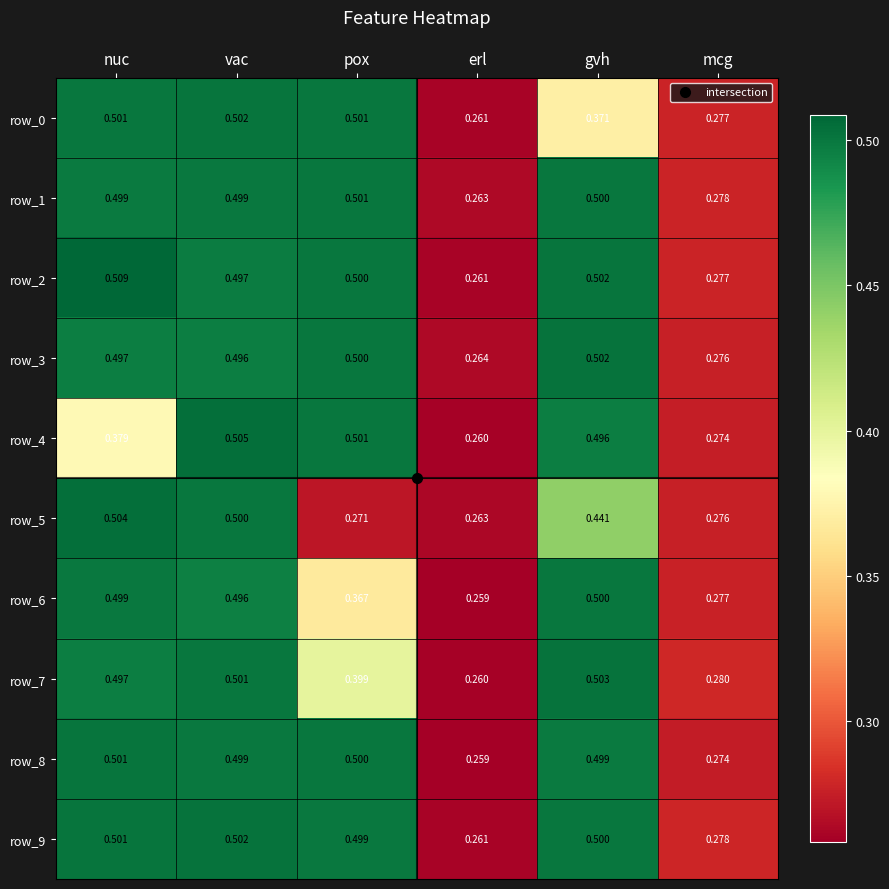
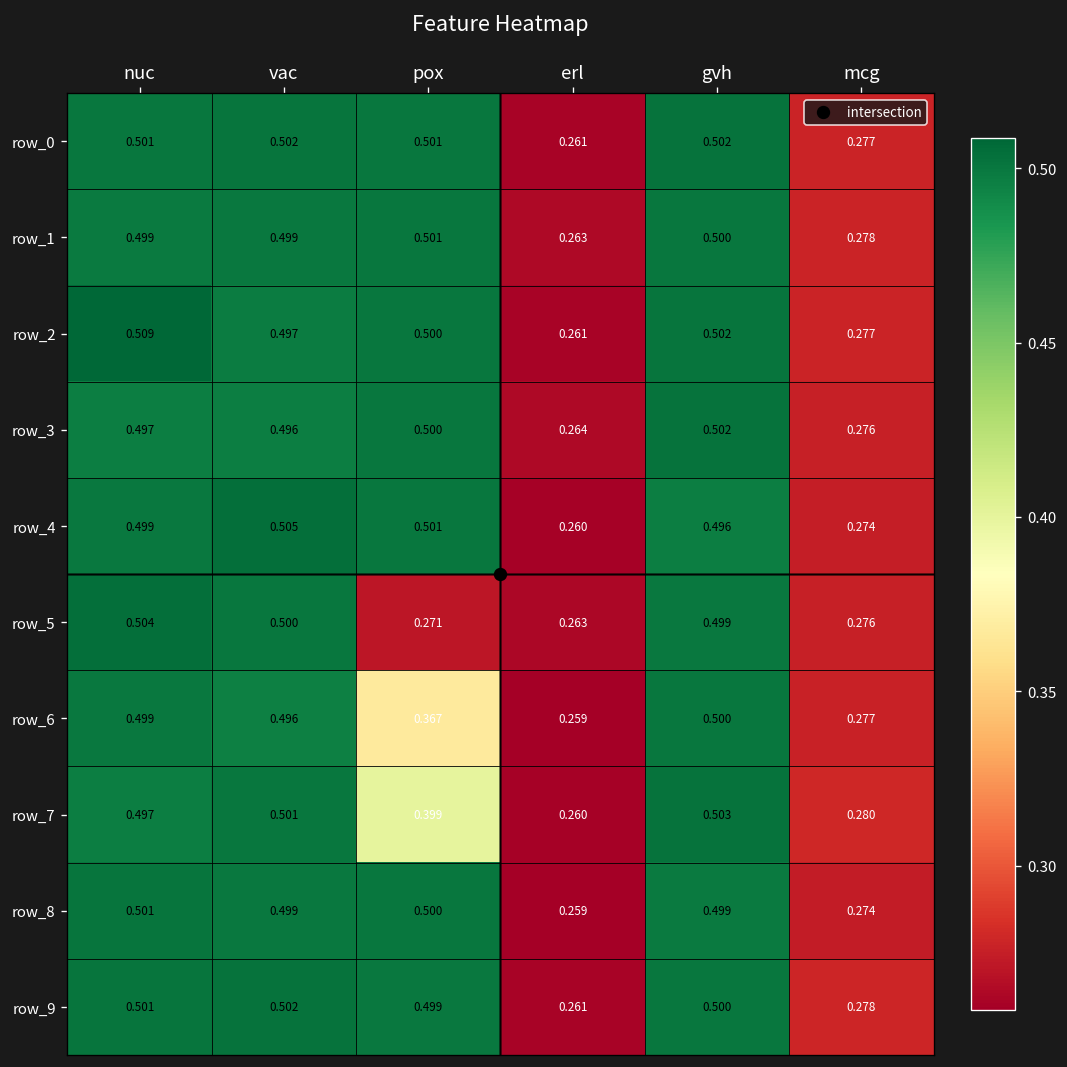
  {
    "row_0": {
      "nuc": 0.501,
      "vac": 0.502,
      "pox": 0.501,
      "erl": 0.261,
-     "gvh": 0.371,
+     "gvh": 0.502,
      "mcg": 0.277
    },
    "row_1": {
      "nuc": 0.499,
      "vac": 0.499,
      "pox": 0.501,
      "erl": 0.263,
      "gvh": 0.500,
      "mcg": 0.278
    },
    "row_2": {
      "nuc": 0.509,
      "vac": 0.497,
      "pox": 0.500,
      "erl": 0.261,
      "gvh": 0.502,
      "mcg": 0.277
    },
    "row_3": {
      "nuc": 0.497,
      "vac": 0.496,
      "pox": 0.500,
      "erl": 0.264,
      "gvh": 0.502,
      "mcg": 0.276
    },
    "row_4": {
-     "nuc": 0.379,
+     "nuc": 0.499,
      "vac": 0.505,
      "pox": 0.501,
      "erl": 0.260,
      "gvh": 0.496,
      "mcg": 0.274
    },
    "row_5": {
      "nuc": 0.504,
      "vac": 0.500,
      "pox": 0.271,
      "erl": 0.263,
-     "gvh": 0.441,
+     "gvh": 0.499,
      "mcg": 0.276
    },
    "row_6": {
      "nuc": 0.499,
      "vac": 0.496,
      "pox": 0.367,
      "erl": 0.259,
      "gvh": 0.500,
      "mcg": 0.277
    },
    "row_7": {
      "nuc": 0.497,
      "vac": 0.501,
      "pox": 0.399,
      "erl": 0.260,
      "gvh": 0.503,
      "mcg": 0.280
    },
    "row_8": {
      "nuc": 0.501,
      "vac": 0.499,
      "pox": 0.500,
      "erl": 0.259,
      "gvh": 0.499,
      "mcg": 0.274
    },
    "row_9": {
      "nuc": 0.501,
      "vac": 0.502,
      "pox": 0.499,
      "erl": 0.261,
      "gvh": 0.500,
      "mcg": 0.278
    }
  }
